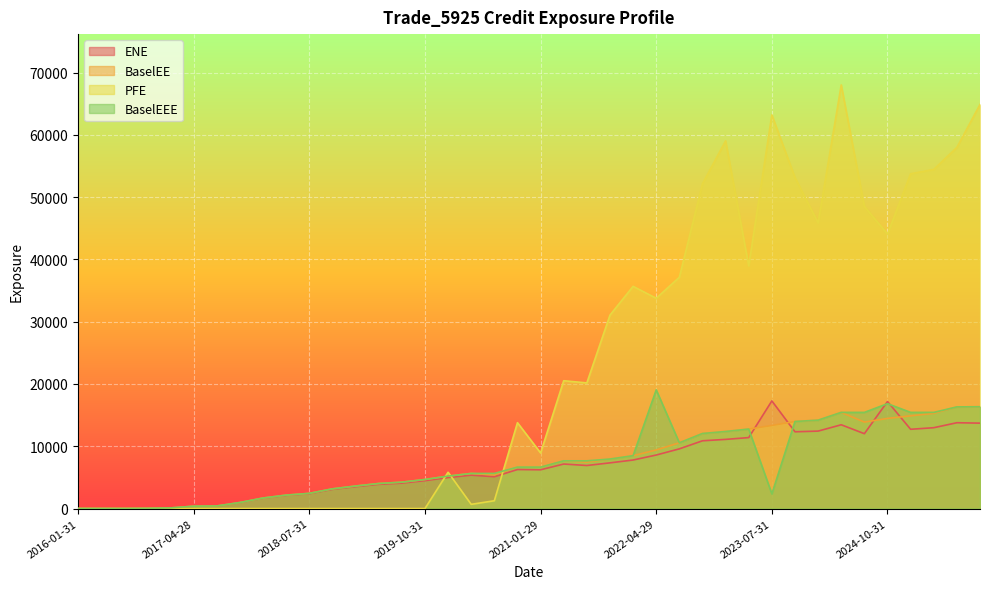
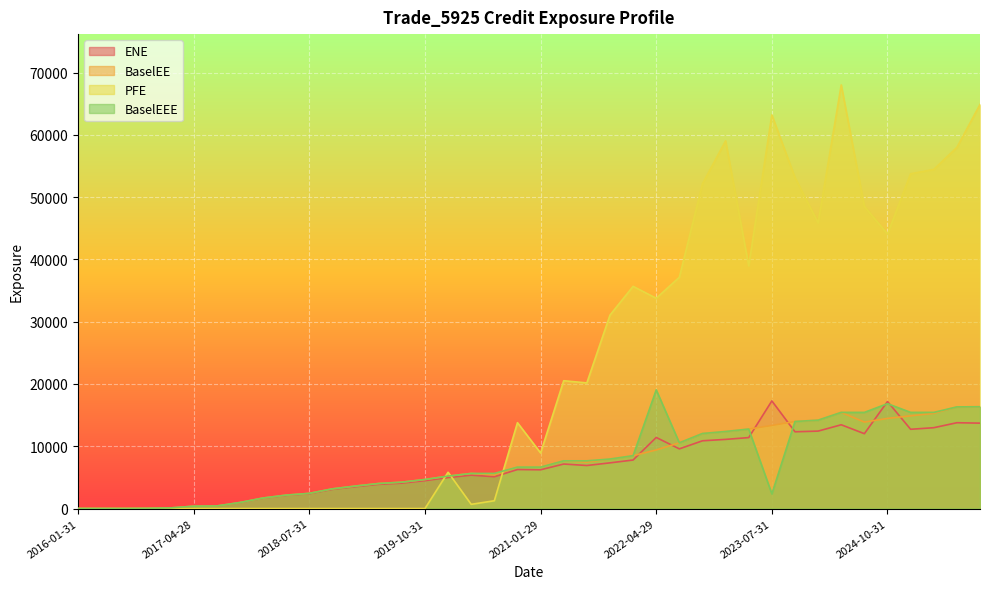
  {
    "ENE": {
      "2021-01-29": 6000,
-     "2022-04-29": 9000,
+     "2022-04-29": 11000,
      "2023-07-31": 17000
    },
    "BaselEEE": {
      "2022-04-29": 19000,
      "2023-07-31": 2000
    }
  }
